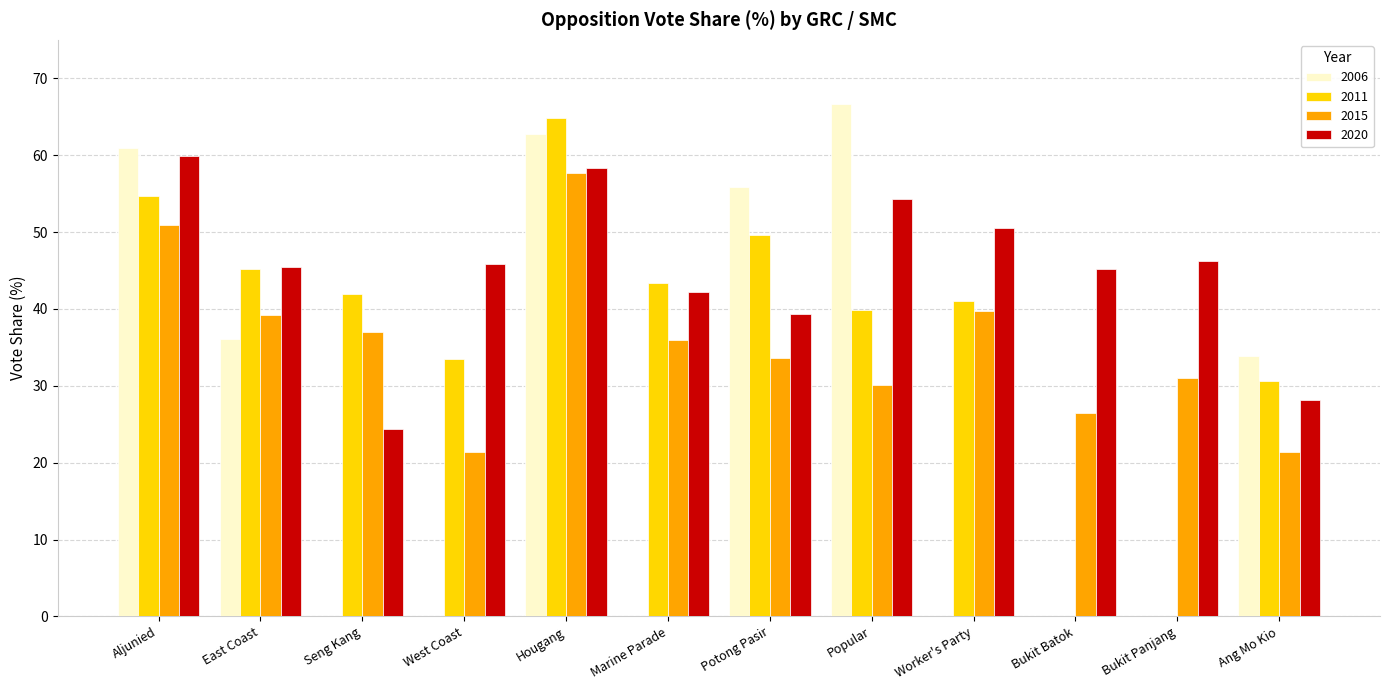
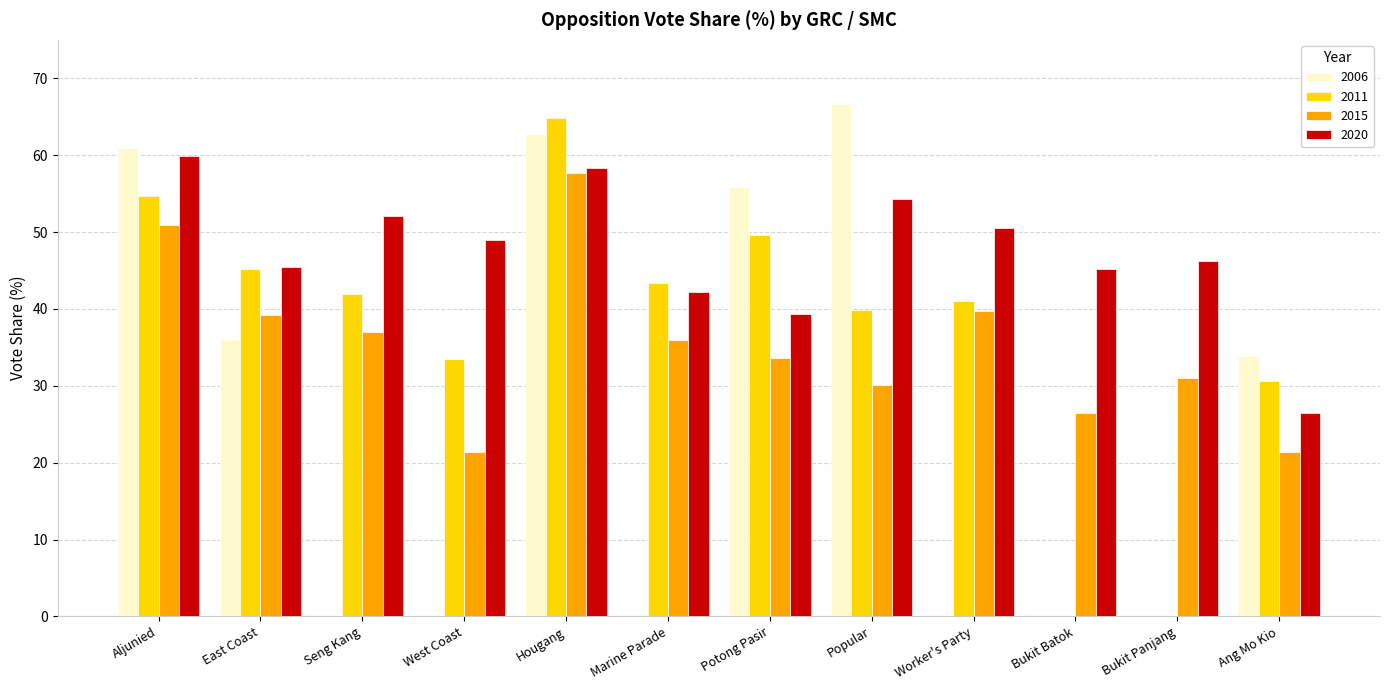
  {
    "2006": {
      "Aljunied": 61,
      "East Coast": 36,
      "Seng Kang": 0,
      "West Coast": 0,
      "Hougang": 63,
      "Marine Parade": 0,
      "Potong Pasir": 56,
      "Popular": 67,
      "Worker's Party": 0,
      "Bukit Batok": 0,
      "Bukit Panjang": 0,
      "Ang Mo Kio": 34
    },
    "2020": {
      "Aljunied": 60,
      "East Coast": 45,
-     "Seng Kang": 24,
-     "West Coast": 46,
+     "Seng Kang": 52,
+     "West Coast": 49,
      "Hougang": 58,
      "Marine Parade": 42,
      "Potong Pasir": 39,
      "Popular": 54,
      "Worker's Party": 50,
      "Bukit Batok": 45,
      "Bukit Panjang": 46,
-     "Ang Mo Kio": 28
+     "Ang Mo Kio": 26
    }
  }
